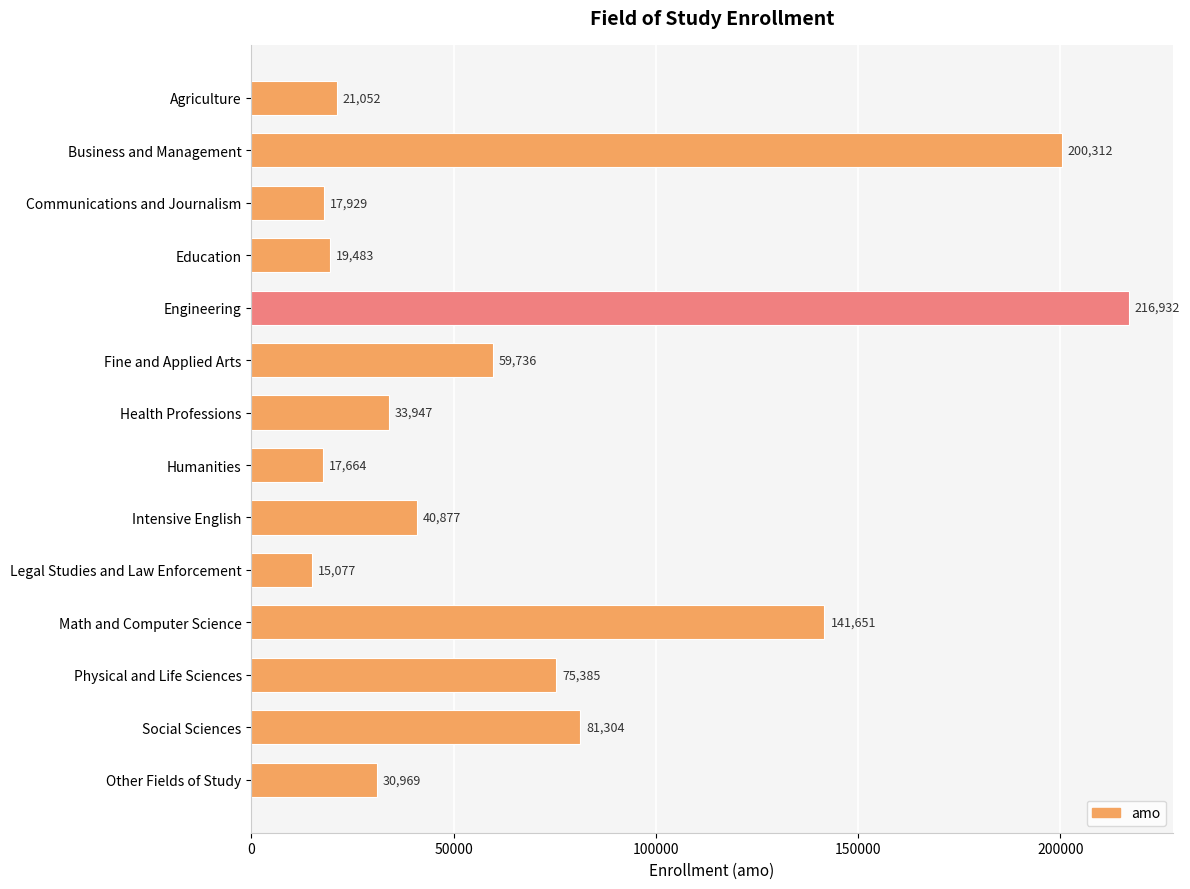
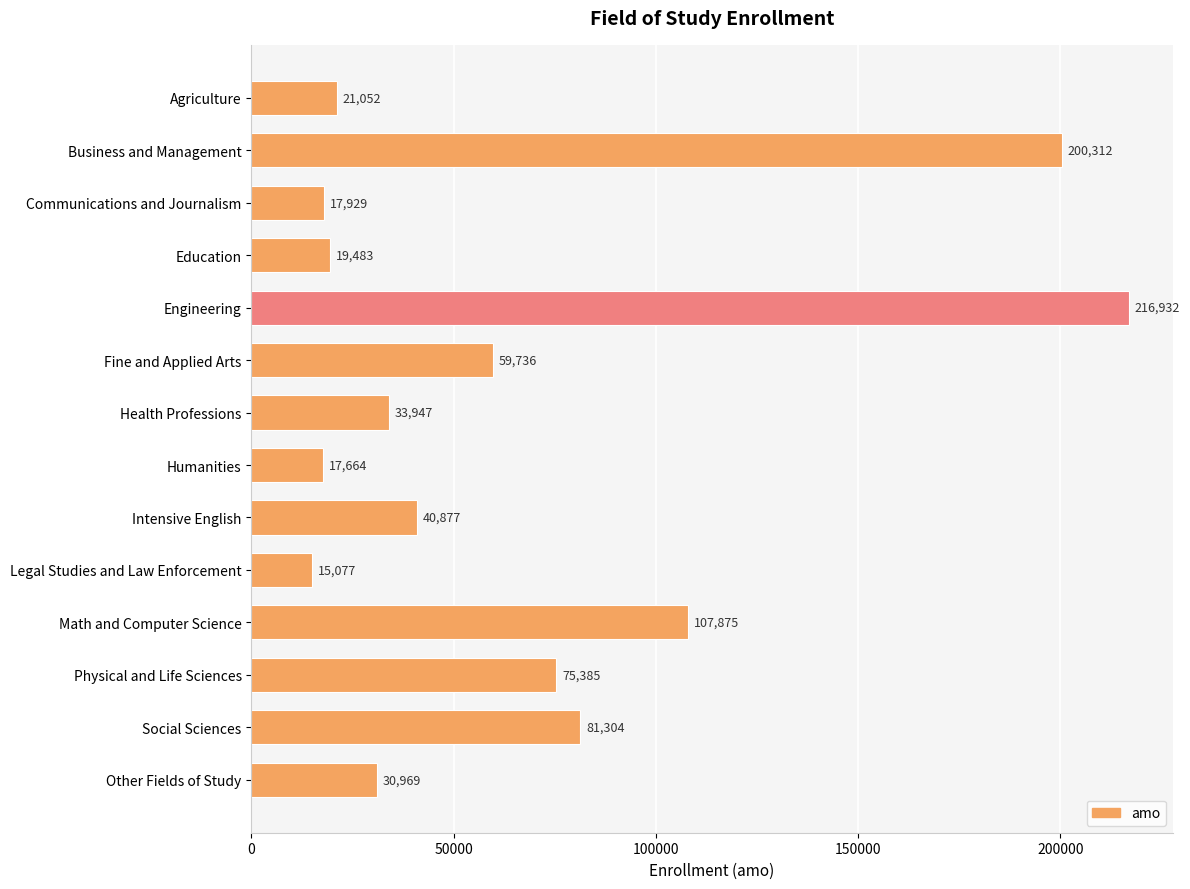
  {
    "Agriculture": "21,052",
    "Business and Management": "200,312",
    "Communications and Journalism": "17,929",
    "Education": "19,483",
    "Engineering": "216,932",
    "Fine and Applied Arts": "59,736",
    "Health Professions": "33,947",
    "Humanities": "17,664",
    "Intensive English": "40,877",
    "Legal Studies and Law Enforcement": "15,077",
-   "Math and Computer Science": "141,651",
+   "Math and Computer Science": "107,875",
    "Physical and Life Sciences": "75,385",
    "Social Sciences": "81,304",
    "Other Fields of Study": "30,969"
  }
